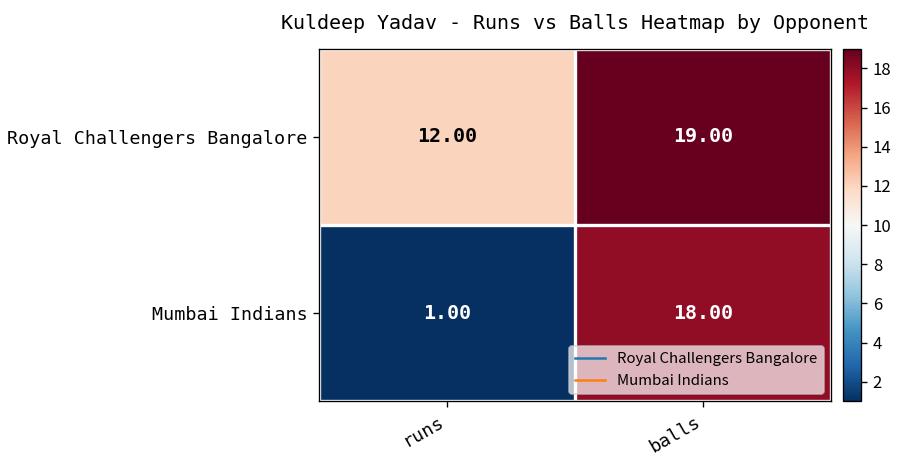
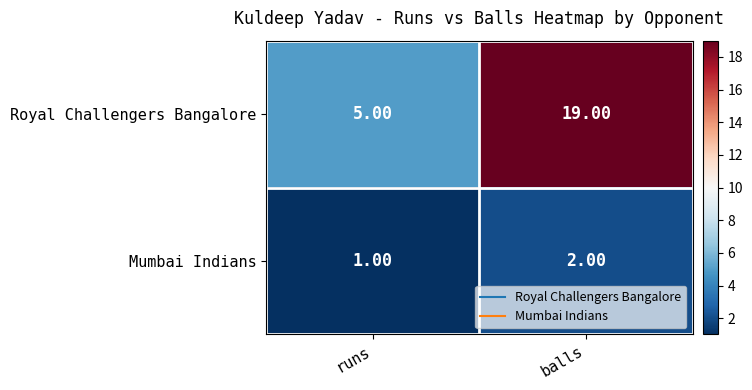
  {
    "Royal Challengers Bangalore": {
-     "runs": 12.00,
+     "runs": 5.00,
      "balls": 19.00
    },
    "Mumbai Indians": {
      "runs": 1.00,
-     "balls": 18.00
+     "balls": 2.00
    }
  }
